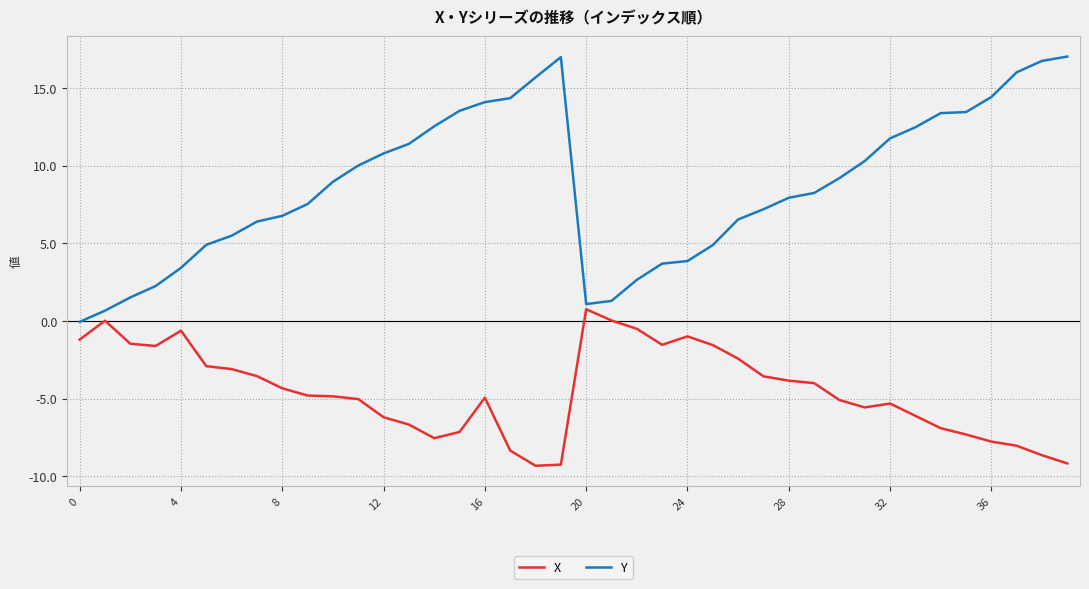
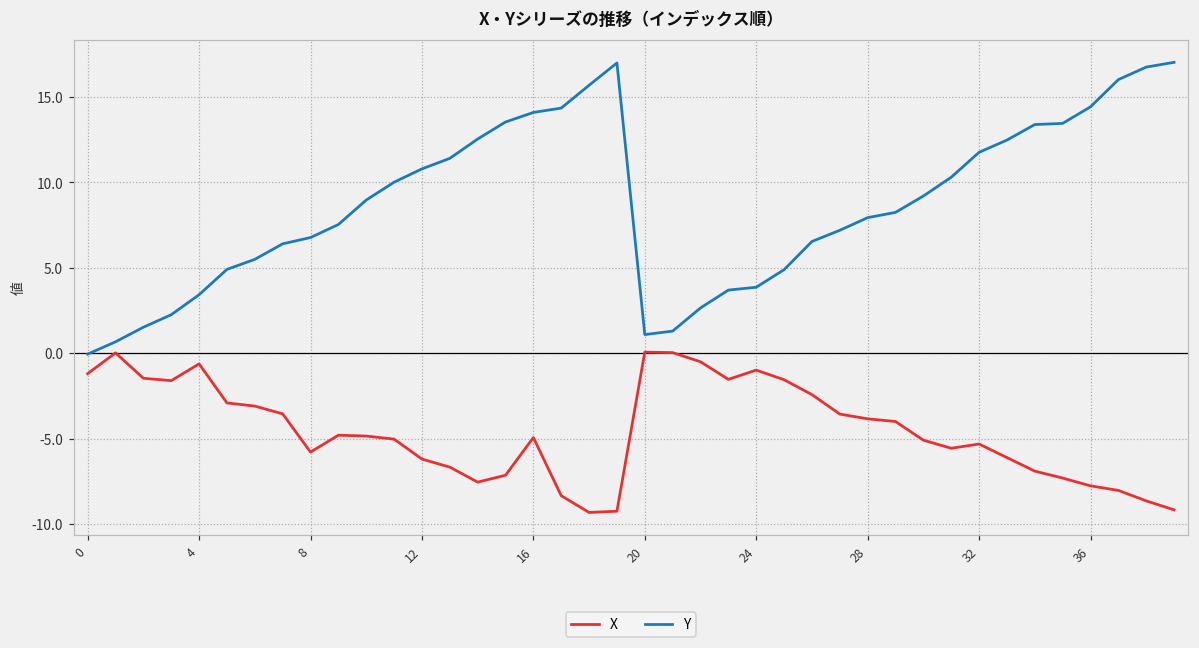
  {
    "X": {
      "0": -1.2,
      "4": -0.6,
-     "8": -4.3,
+     "8": -5.8,
      "12": -6.2,
      "16": -4.9,
-     "20": 0.8,
+     "20": 0.1,
      "24": -1.0,
      "28": -3.8,
      "32": -5.3,
      "36": -7.8
    },
    "Y": {
      "0": -0.1,
      "4": 3.4,
      "8": 6.8,
      "12": 10.8,
      "16": 14.1,
      "20": 1.1,
      "24": 3.9,
      "28": 7.9,
      "32": 11.8,
      "36": 14.4
    }
  }
